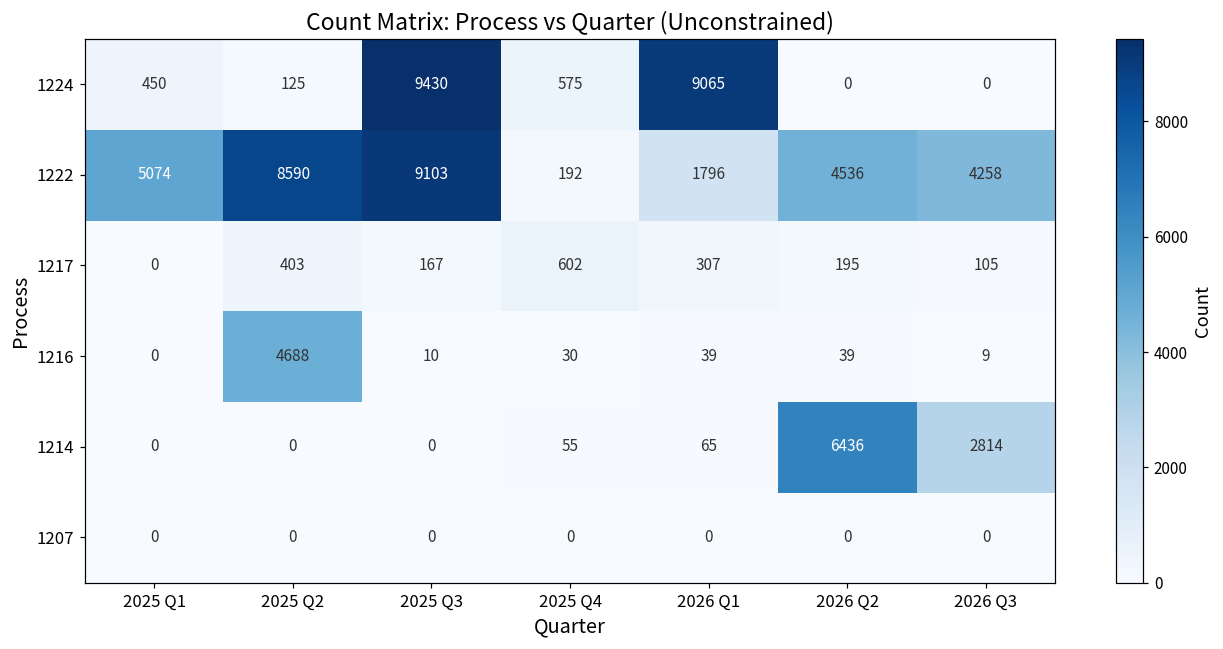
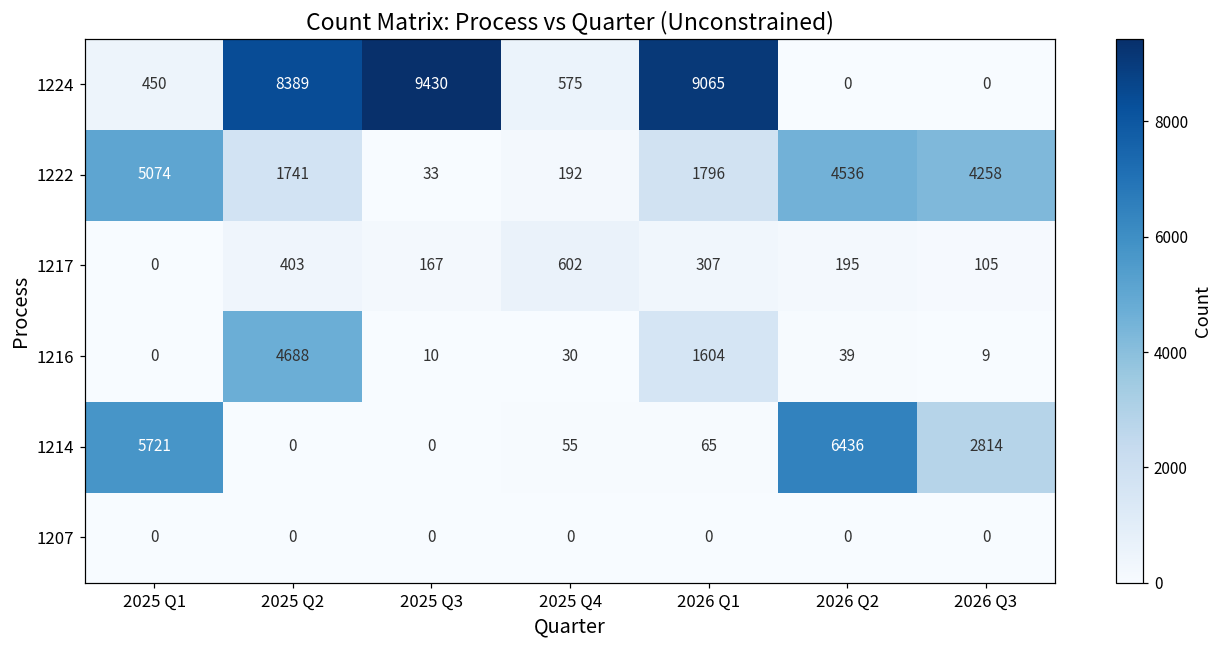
  {
    "1224": {
      "2025 Q1": 450,
-     "2025 Q2": 125,
+     "2025 Q2": 8389,
      "2025 Q3": 9430,
      "2025 Q4": 575,
      "2026 Q1": 9065,
      "2026 Q2": 0,
      "2026 Q3": 0
    },
    "1222": {
      "2025 Q1": 5074,
-     "2025 Q2": 8590,
-     "2025 Q3": 9103,
+     "2025 Q2": 1741,
+     "2025 Q3": 33,
      "2025 Q4": 192,
      "2026 Q1": 1796,
      "2026 Q2": 4536,
      "2026 Q3": 4258
    },
    "1217": {
      "2025 Q1": 0,
      "2025 Q2": 403,
      "2025 Q3": 167,
      "2025 Q4": 602,
      "2026 Q1": 307,
      "2026 Q2": 195,
      "2026 Q3": 105
    },
    "1216": {
      "2025 Q1": 0,
      "2025 Q2": 4688,
      "2025 Q3": 10,
      "2025 Q4": 30,
-     "2026 Q1": 39,
+     "2026 Q1": 1604,
      "2026 Q2": 39,
      "2026 Q3": 9
    },
    "1214": {
-     "2025 Q1": 0,
+     "2025 Q1": 5721,
      "2025 Q2": 0,
      "2025 Q3": 0,
      "2025 Q4": 55,
      "2026 Q1": 65,
      "2026 Q2": 6436,
      "2026 Q3": 2814
    },
    "1207": {
      "2025 Q1": 0,
      "2025 Q2": 0,
      "2025 Q3": 0,
      "2025 Q4": 0,
      "2026 Q1": 0,
      "2026 Q2": 0,
      "2026 Q3": 0
    }
  }
